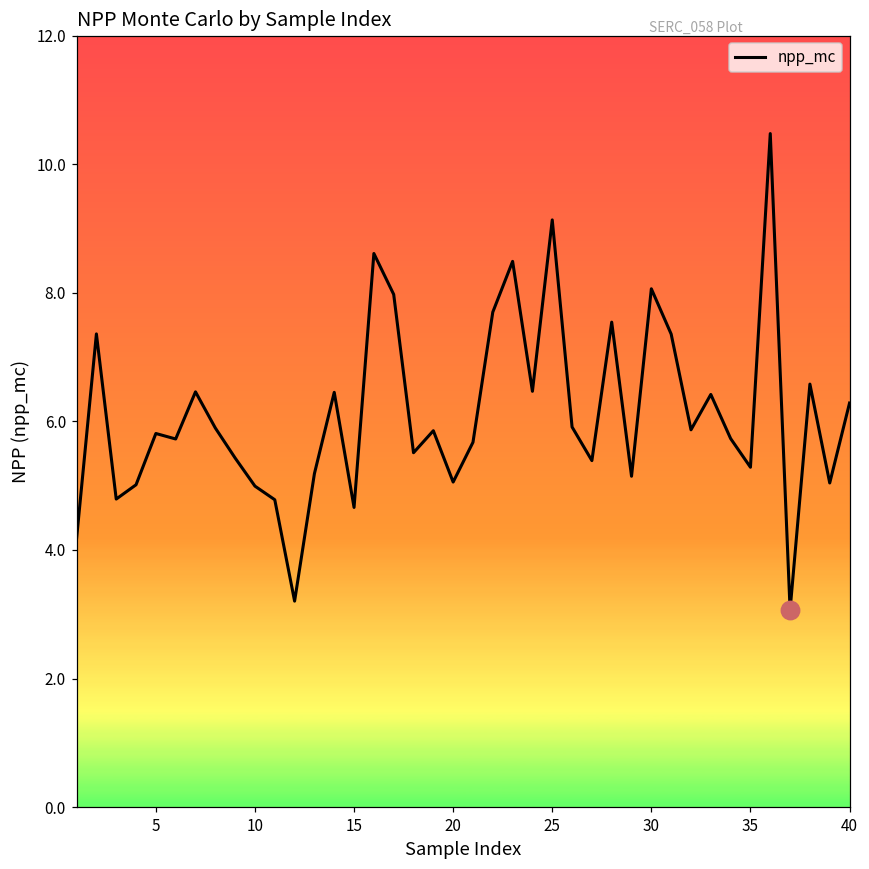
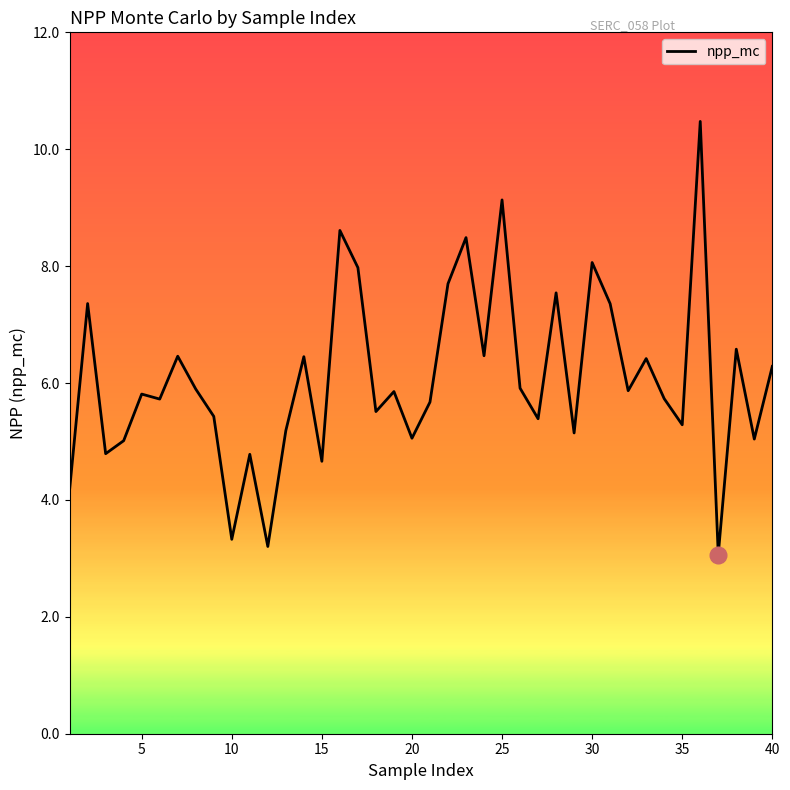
  {
    "npp_mc": {
      "5": 5.8,
-     "10": 5.0,
+     "10": 3.3,
      "15": 4.7,
      "20": 5.1,
      "25": 9.1,
      "30": 8.1,
      "35": 5.3,
      "40": 6.3
    }
  }
